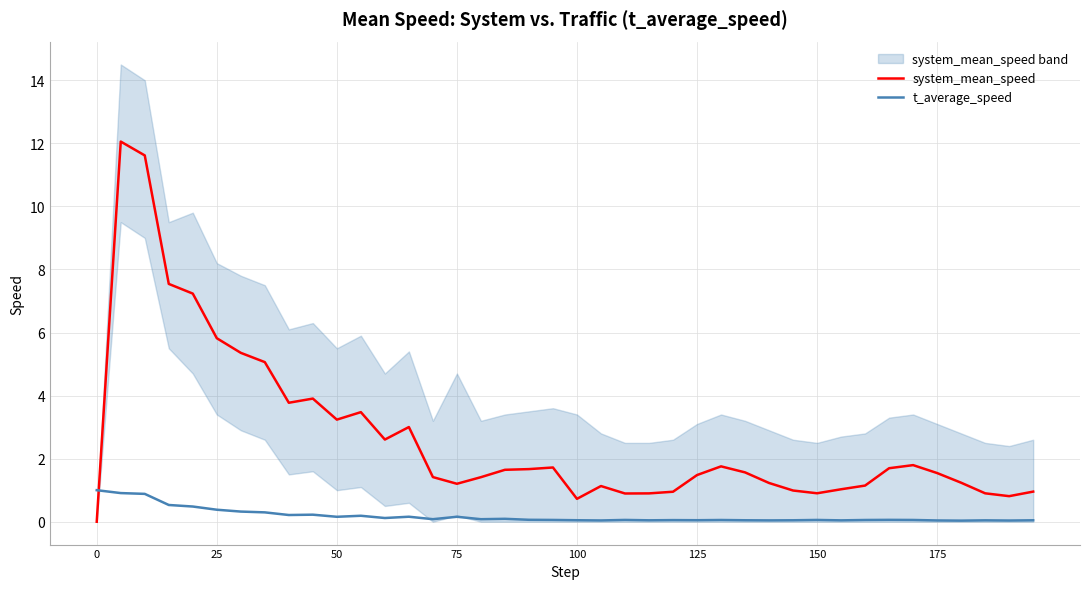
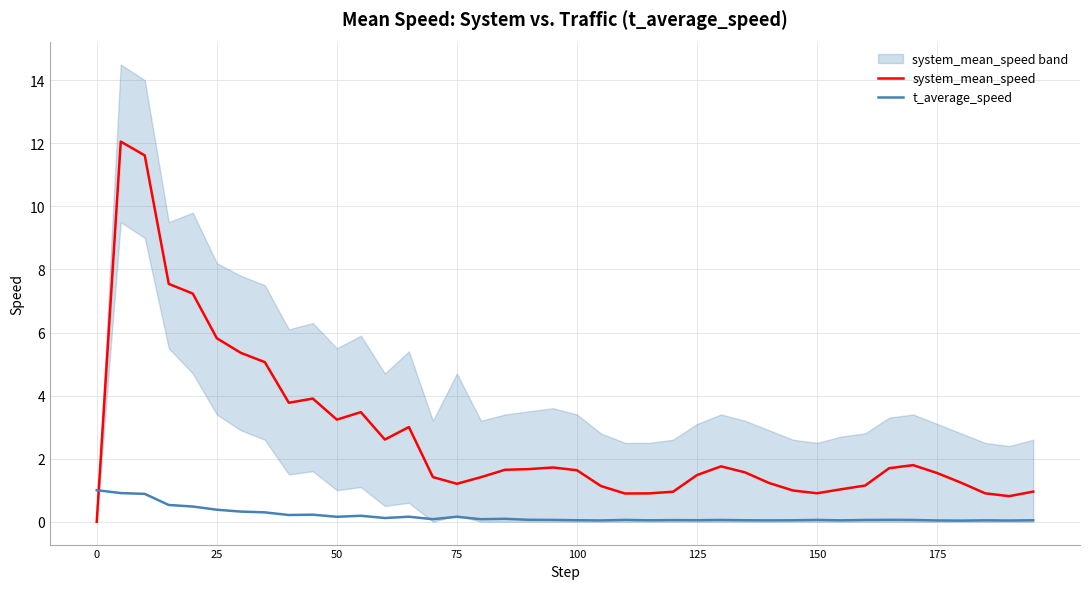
  {
    "system_mean_speed": {
      "25": 5.8,
      "50": 3.2,
      "75": 1.2,
-     "100": 0.7,
+     "100": 1.6,
      "125": 1.5,
      "150": 0.9,
      "175": 1.5
    }
  }
